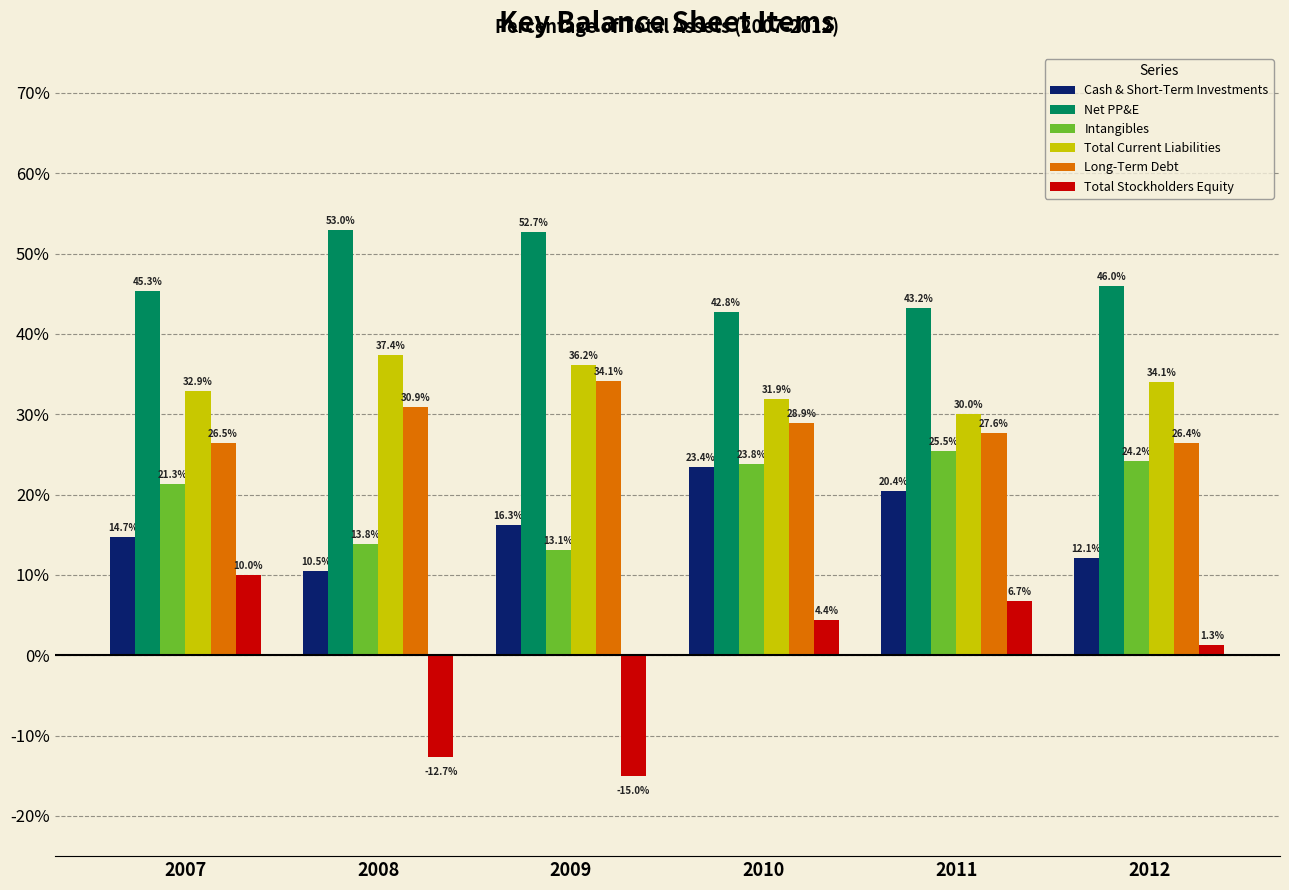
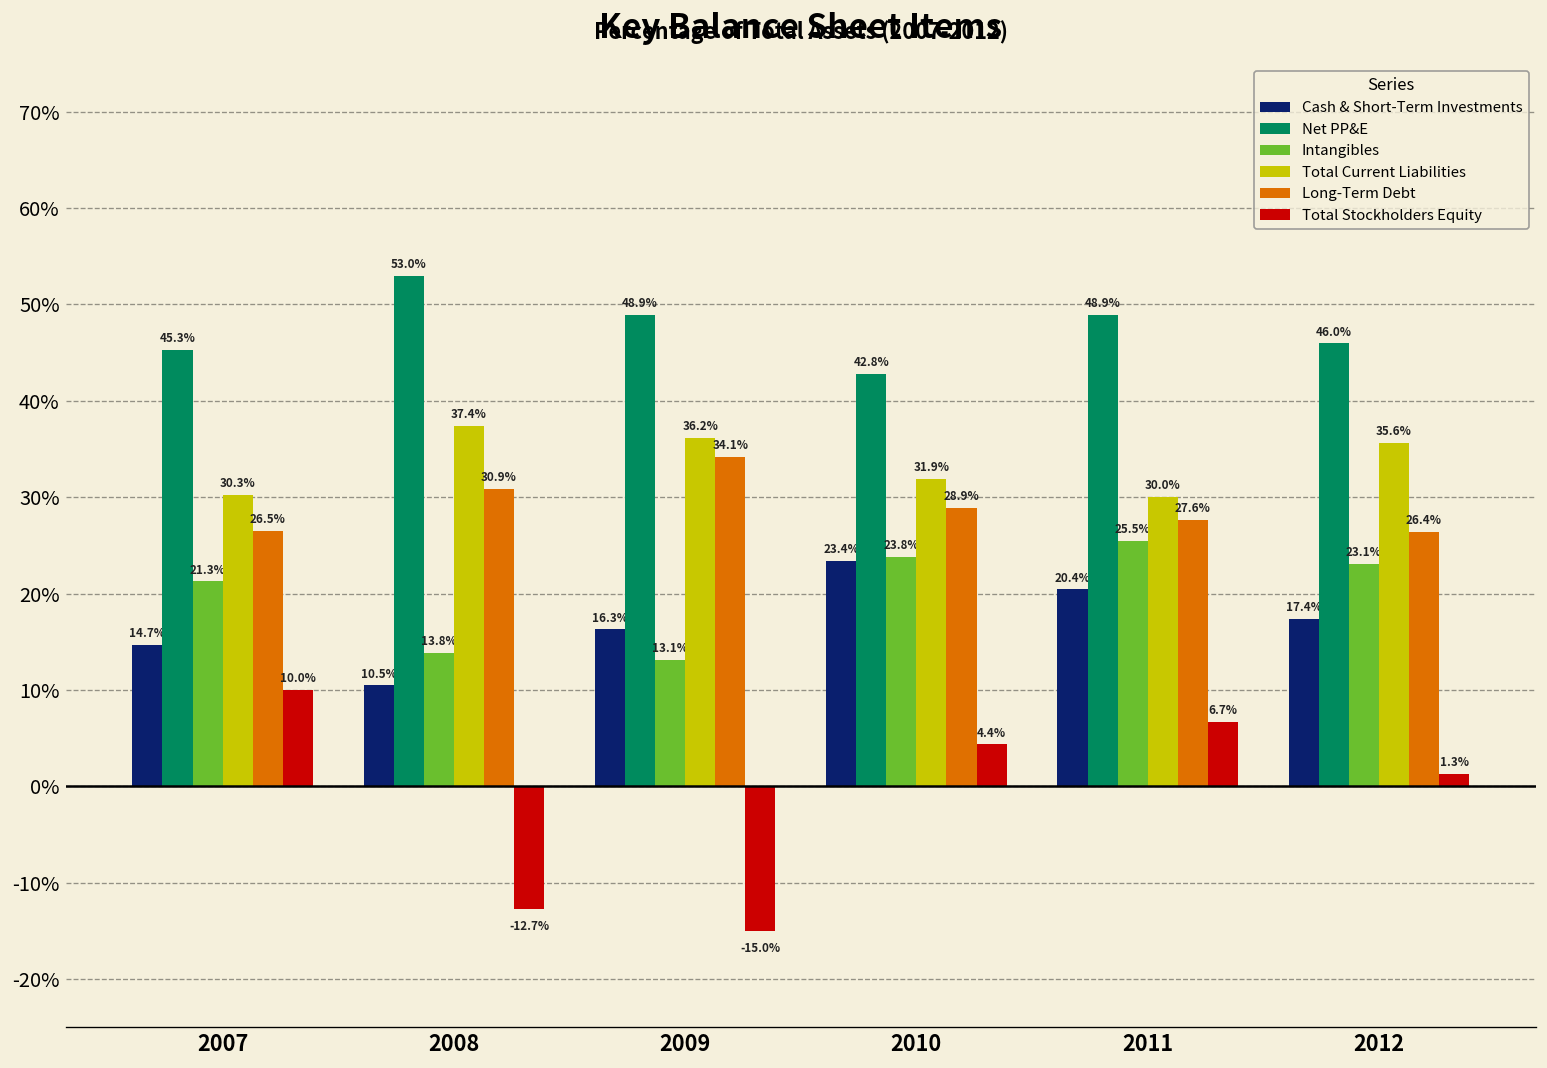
  {
    "Cash & Short-Term Investments": {
      "2007": "14.7%",
      "2008": "10.5%",
      "2009": "16.3%",
      "2010": "23.4%",
      "2011": "20.4%",
-     "2012": "12.1%"
+     "2012": "17.4%"
    },
    "Net PP&E": {
      "2007": "45.3%",
      "2008": "53.0%",
-     "2009": "52.7%",
+     "2009": "48.9%",
      "2010": "42.8%",
-     "2011": "43.2%",
+     "2011": "48.9%",
      "2012": "46.0%"
    },
    "Intangibles": {
      "2007": "21.3%",
      "2008": "13.8%",
      "2009": "13.1%",
      "2010": "23.8%",
      "2011": "25.5%",
-     "2012": "24.2%"
+     "2012": "23.1%"
    },
    "Total Current Liabilities": {
-     "2007": "32.9%",
+     "2007": "30.3%",
      "2008": "37.4%",
      "2009": "36.2%",
      "2010": "31.9%",
      "2011": "30.0%",
-     "2012": "34.1%"
+     "2012": "35.6%"
    },
    "Long-Term Debt": {
      "2007": "26.5%",
      "2008": "30.9%",
      "2009": "34.1%",
      "2010": "28.9%",
      "2011": "27.6%",
      "2012": "26.4%"
    },
    "Total Stockholders Equity": {
      "2007": "10.0%",
      "2008": "-12.7%",
      "2009": "-15.0%",
      "2010": "4.4%",
      "2011": "6.7%",
      "2012": "1.3%"
    }
  }
